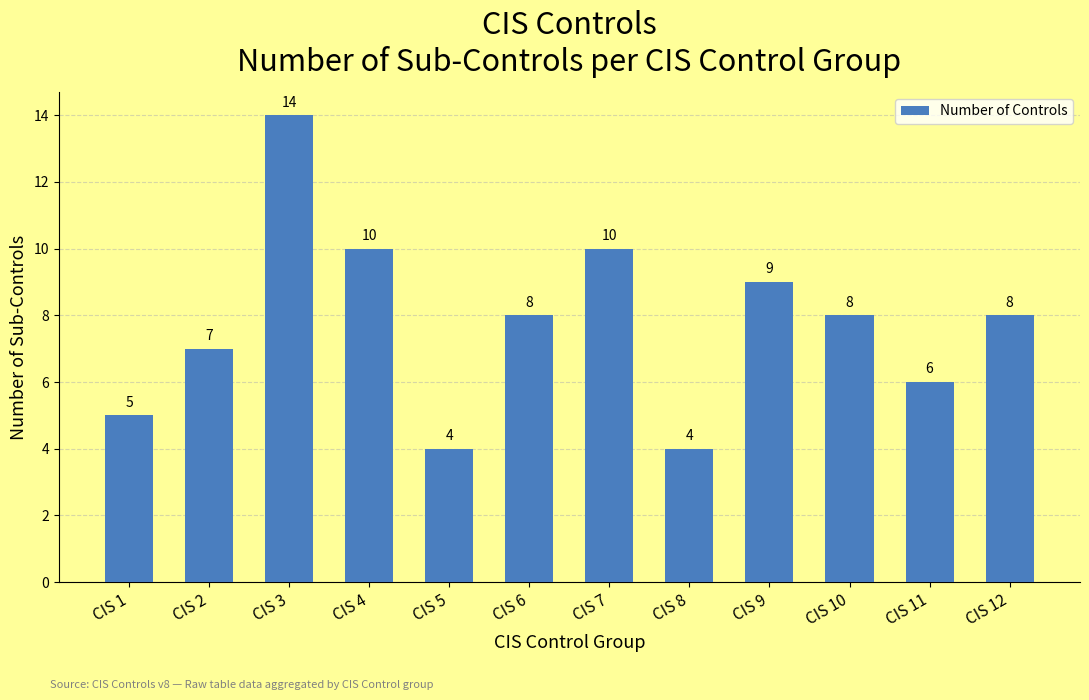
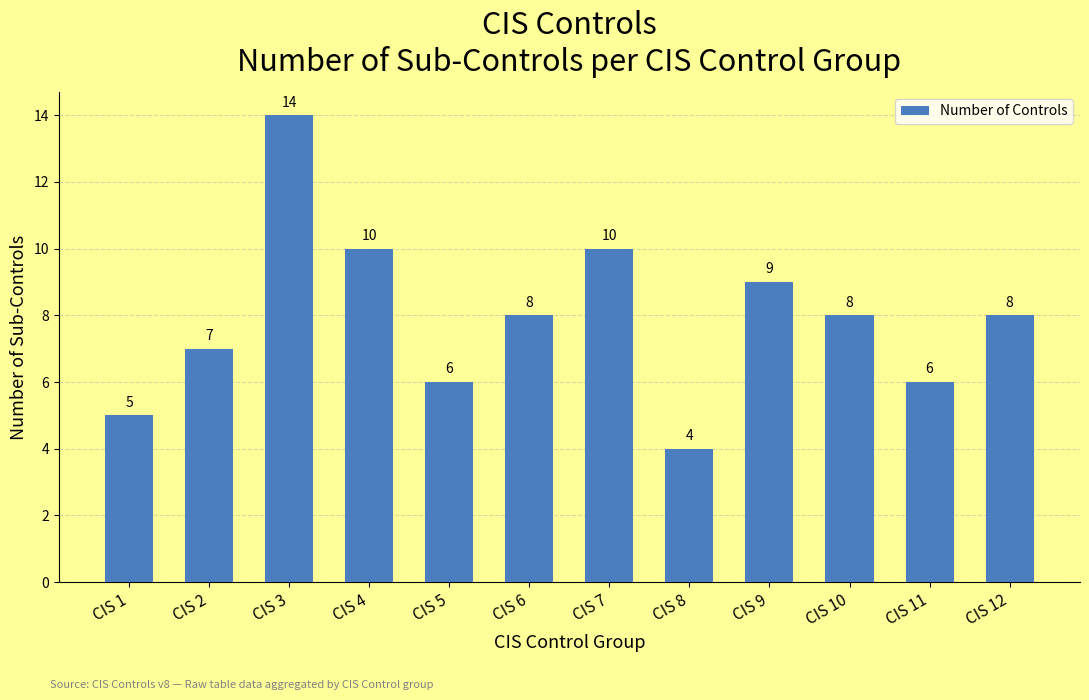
  {
    "CIS 1": 5,
    "CIS 2": 7,
    "CIS 3": 14,
    "CIS 4": 10,
-   "CIS 5": 4,
+   "CIS 5": 6,
    "CIS 6": 8,
    "CIS 7": 10,
    "CIS 8": 4,
    "CIS 9": 9,
    "CIS 10": 8,
    "CIS 11": 6,
    "CIS 12": 8
  }
